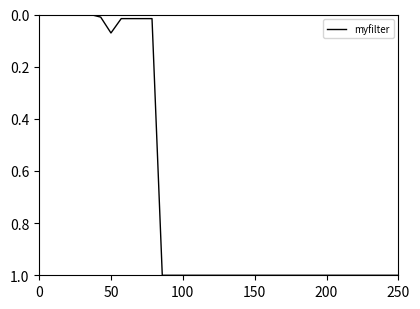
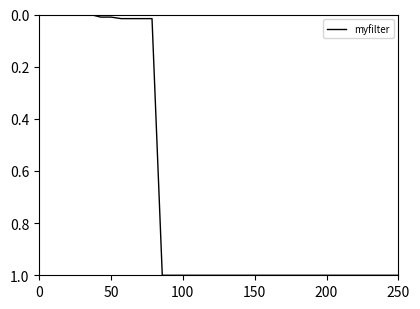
  {
    "0": 0.00,
-   "50": 0.07,
+   "50": 0.01,
    "100": 1.00,
    "150": 1.00,
    "200": 1.00,
    "250": 1.00
  }
